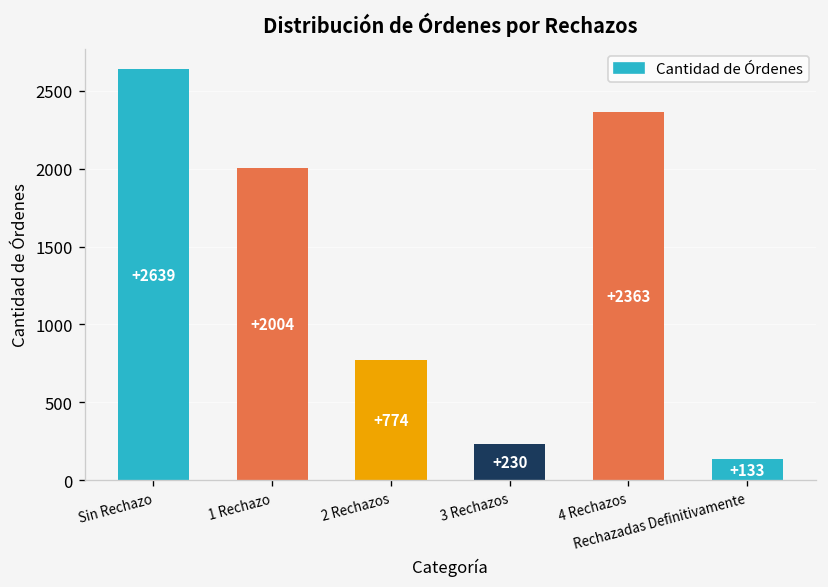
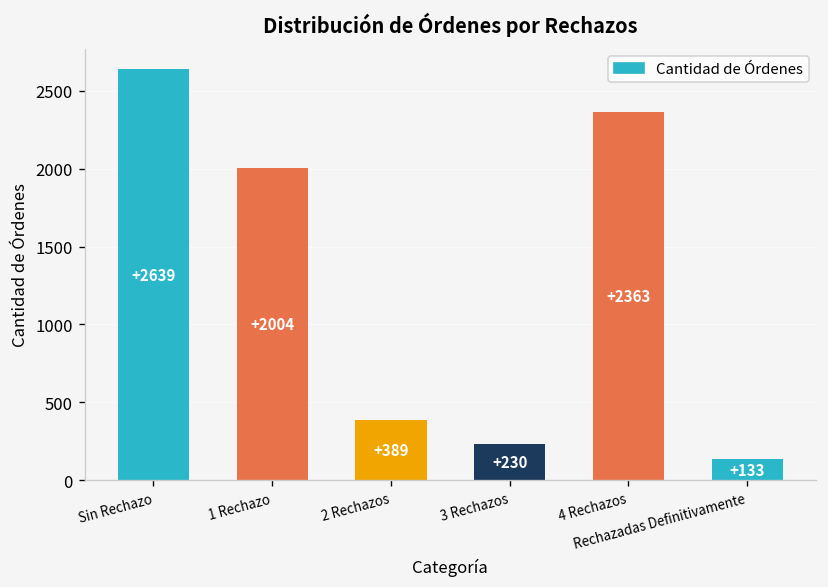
  {
    "Sin Rechazo": "+2639",
    "1 Rechazo": "+2004",
-   "2 Rechazos": "+774",
+   "2 Rechazos": "+389",
    "3 Rechazos": "+230",
    "4 Rechazos": "+2363",
    "Rechazadas Definitivamente": "+133"
  }
